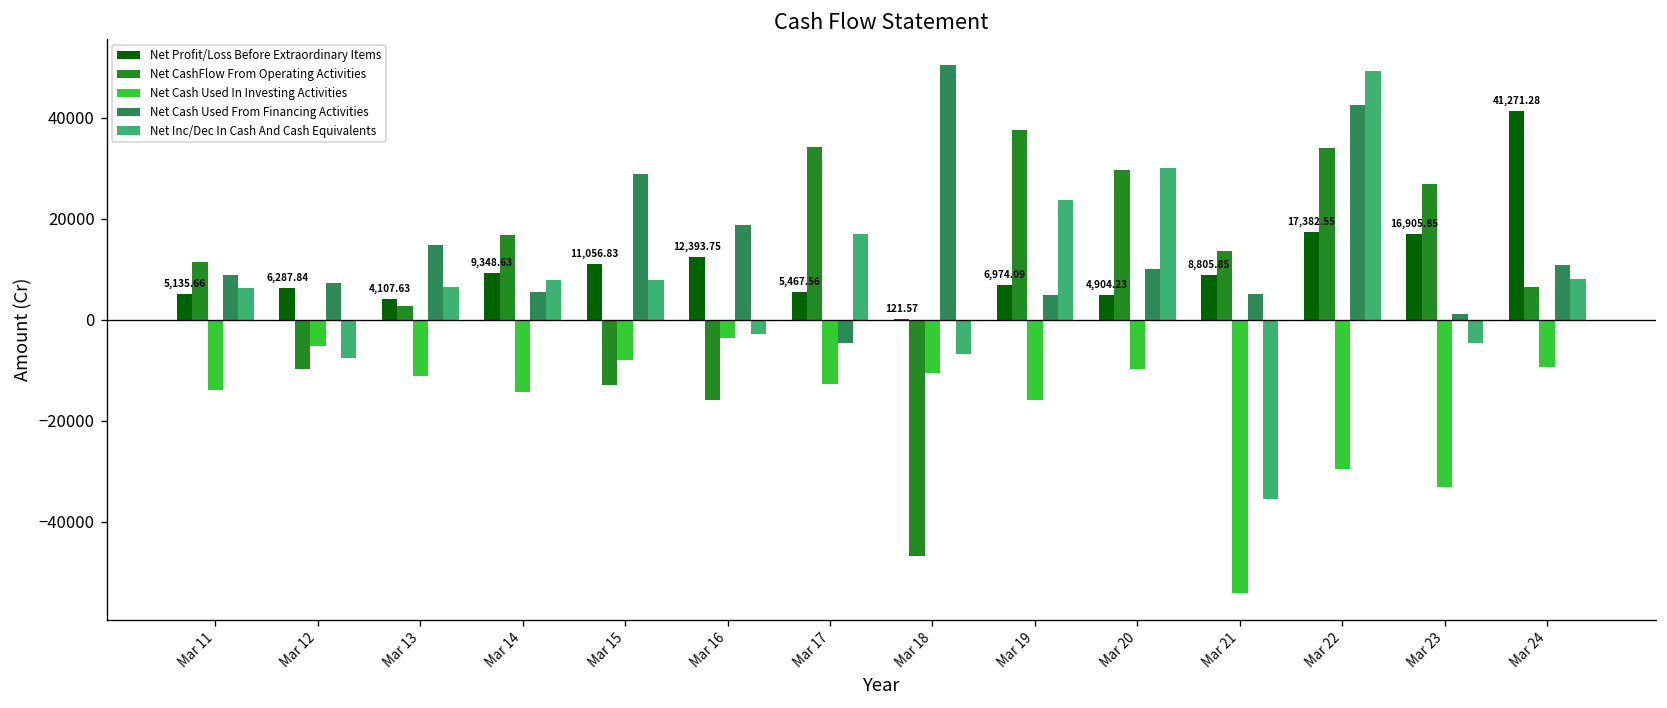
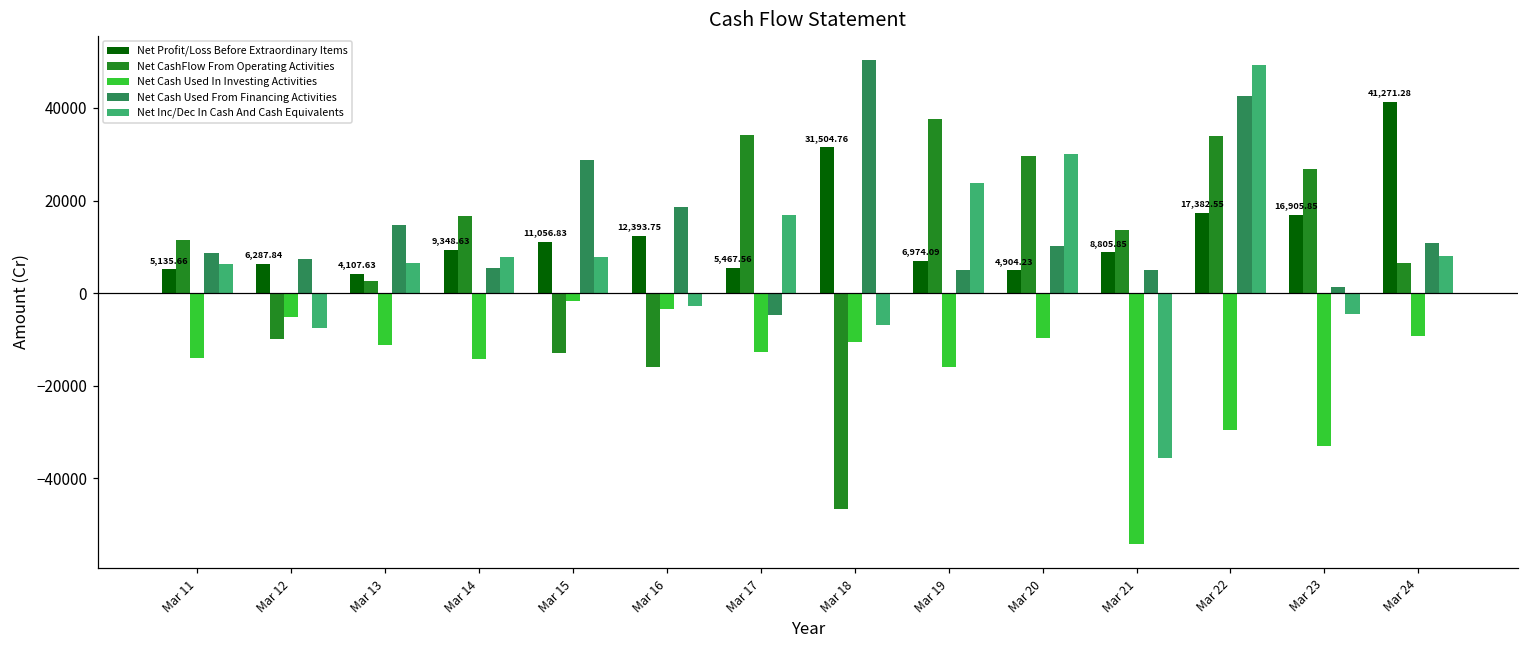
  {
    "Net Profit/Loss Before Extraordinary Items": {
      "Mar 11": "5,135.66",
      "Mar 12": "6,287.84",
      "Mar 13": "4,107.63",
      "Mar 14": "9,348.63",
      "Mar 15": "11,056.83",
      "Mar 16": "12,393.75",
      "Mar 17": "5,467.56",
-     "Mar 18": "121.57",
+     "Mar 18": "31,504.76",
      "Mar 19": "6,974.09",
      "Mar 20": "4,904.23",
      "Mar 21": "8,805.85",
      "Mar 22": "17,382.55",
      "Mar 23": "16,905.85",
      "Mar 24": "41,271.28"
    },
    "Net Cash Used In Investing Activities": {
      "Mar 11": "-14000",
      "Mar 12": "-5000",
      "Mar 13": "-11000",
      "Mar 14": "-14000",
-     "Mar 15": "-8000",
+     "Mar 15": "-2000",
      "Mar 16": "-4000",
      "Mar 17": "-13000",
      "Mar 18": "-11000",
      "Mar 19": "-16000",
      "Mar 20": "-10000",
      "Mar 21": "-54000",
      "Mar 22": "-30000",
      "Mar 23": "-33000",
      "Mar 24": "-9000"
    }
  }
